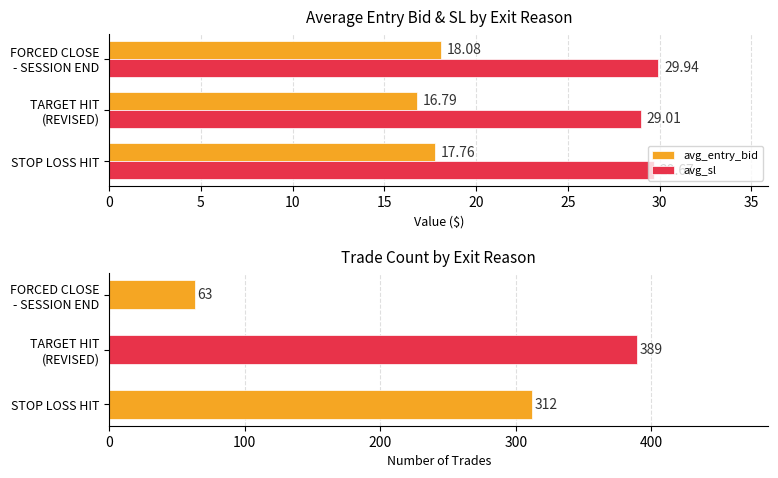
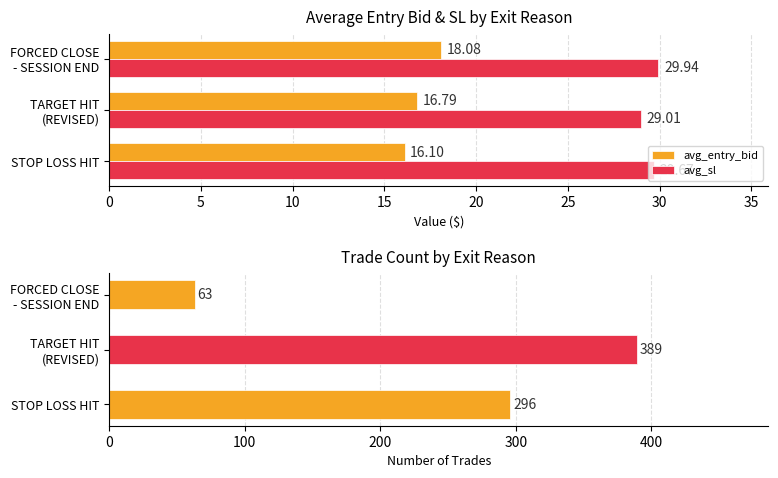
  {
    "Average Entry Bid & SL by Exit Reason": {
      "avg_entry_bid": {
        "FORCED CLOSE - SESSION END": 18.08,
        "TARGET HIT (REVISED)": 16.79,
-       "STOP LOSS HIT": 17.76
+       "STOP LOSS HIT": 16.10
      },
      "avg_sl": {
        "FORCED CLOSE - SESSION END": 29.94,
        "TARGET HIT (REVISED)": 29.01
      }
    },
    "Trade Count by Exit Reason": {
      "FORCED CLOSE - SESSION END": 63,
      "TARGET HIT (REVISED)": 389,
-     "STOP LOSS HIT": 312
+     "STOP LOSS HIT": 296
    }
  }
